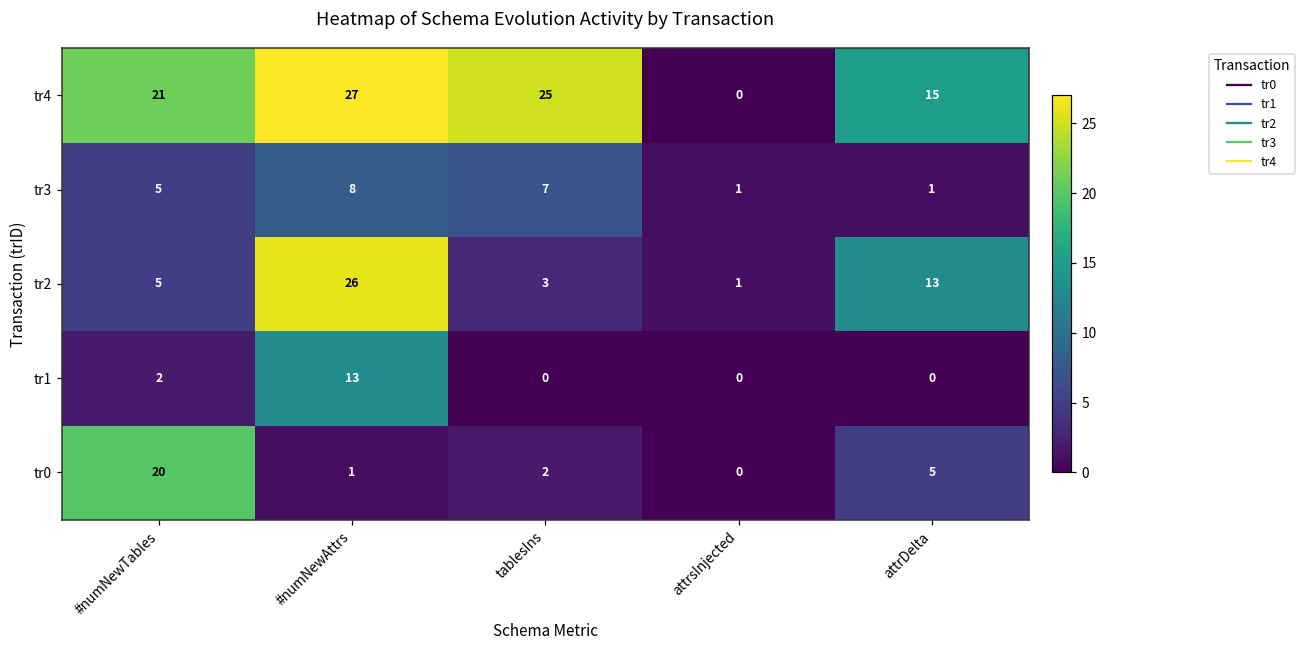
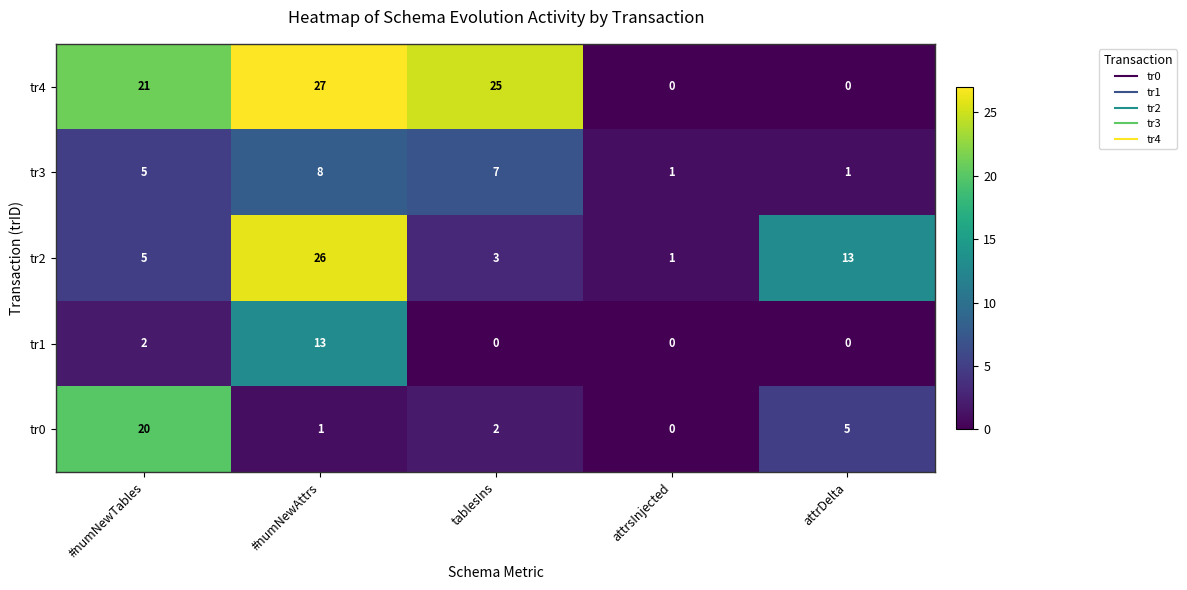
  {
    "tr4": {
      "#numNewTables": 21,
      "#numNewAttrs": 27,
      "tablesIns": 25,
      "attrsInjected": 0,
-     "attrDelta": 15
+     "attrDelta": 0
    },
    "tr3": {
      "#numNewTables": 5,
      "#numNewAttrs": 8,
      "tablesIns": 7,
      "attrsInjected": 1,
      "attrDelta": 1
    },
    "tr2": {
      "#numNewTables": 5,
      "#numNewAttrs": 26,
      "tablesIns": 3,
      "attrsInjected": 1,
      "attrDelta": 13
    },
    "tr1": {
      "#numNewTables": 2,
      "#numNewAttrs": 13,
      "tablesIns": 0,
      "attrsInjected": 0,
      "attrDelta": 0
    },
    "tr0": {
      "#numNewTables": 20,
      "#numNewAttrs": 1,
      "tablesIns": 2,
      "attrsInjected": 0,
      "attrDelta": 5
    }
  }
